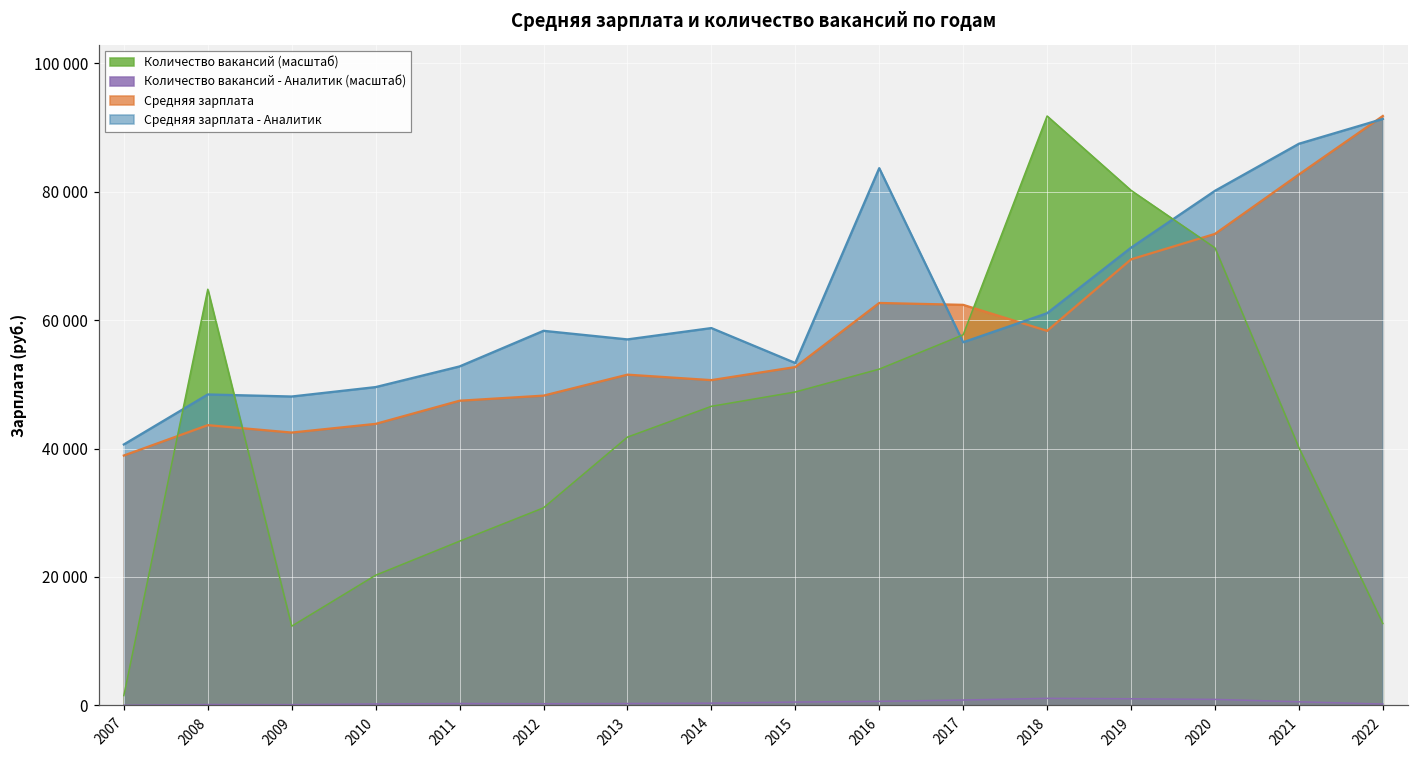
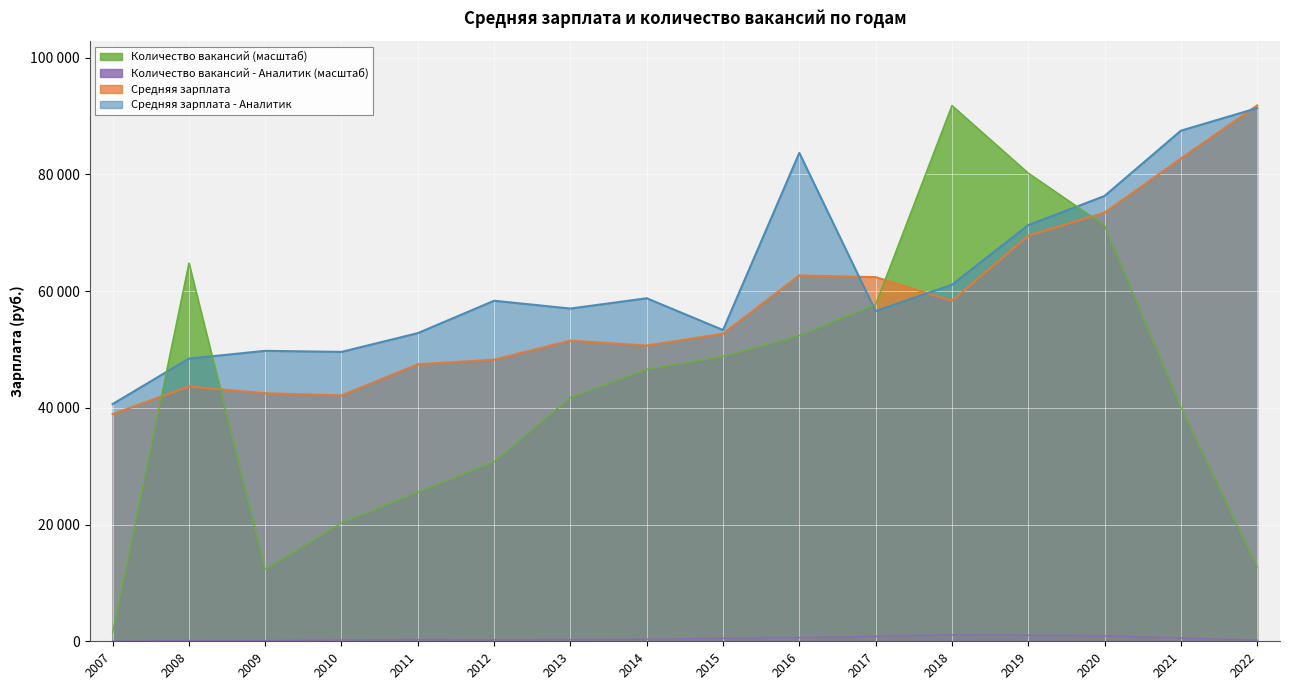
  {
    "Количество вакансий (масштаб)": {
      "2007": 2000,
      "2008": 65000,
      "2009": 12000,
      "2010": 20000,
      "2011": 26000,
      "2012": 31000,
      "2013": 42000,
      "2014": 47000,
      "2015": 49000,
      "2016": 52000,
      "2017": 58000,
      "2018": 92000,
      "2019": 80000,
      "2020": 71000,
      "2021": 40000,
      "2022": 13000
    },
    "Количество вакансий - Аналитик (масштаб)": {
      "2007": 0,
      "2008": 0,
      "2009": 0,
      "2010": 0,
      "2011": 0,
      "2012": 0,
      "2013": 0,
      "2014": 0,
      "2015": 1000,
      "2016": 1000,
      "2017": 1000,
      "2018": 1000,
      "2019": 1000,
      "2020": 1000,
      "2021": 1000,
      "2022": 0
    },
    "Средняя зарплата": {
      "2007": 39000,
      "2008": 44000,
      "2009": 42000,
-     "2010": 44000,
+     "2010": 42000,
      "2011": 47000,
      "2012": 48000,
      "2013": 52000,
      "2014": 51000,
      "2015": 53000,
      "2016": 63000,
      "2017": 62000,
      "2018": 58000,
      "2019": 69000,
      "2020": 73000,
      "2021": 83000,
      "2022": 92000
    },
    "Средняя зарплата - Аналитик": {
      "2007": 41000,
      "2008": 48000,
-     "2009": 48000,
+     "2009": 50000,
      "2010": 50000,
      "2011": 53000,
      "2012": 58000,
      "2013": 57000,
      "2014": 59000,
      "2015": 53000,
      "2016": 84000,
      "2017": 57000,
      "2018": 61000,
      "2019": 71000,
-     "2020": 80000,
+     "2020": 76000,
      "2021": 87000,
      "2022": 91000
    }
  }
